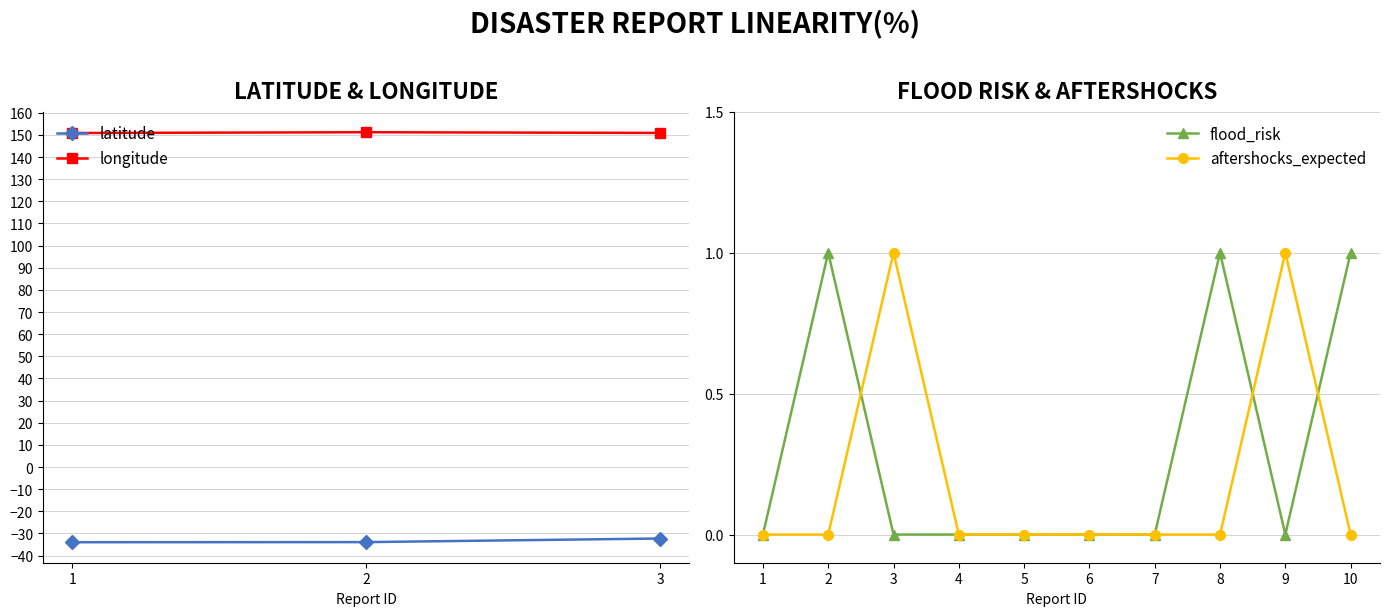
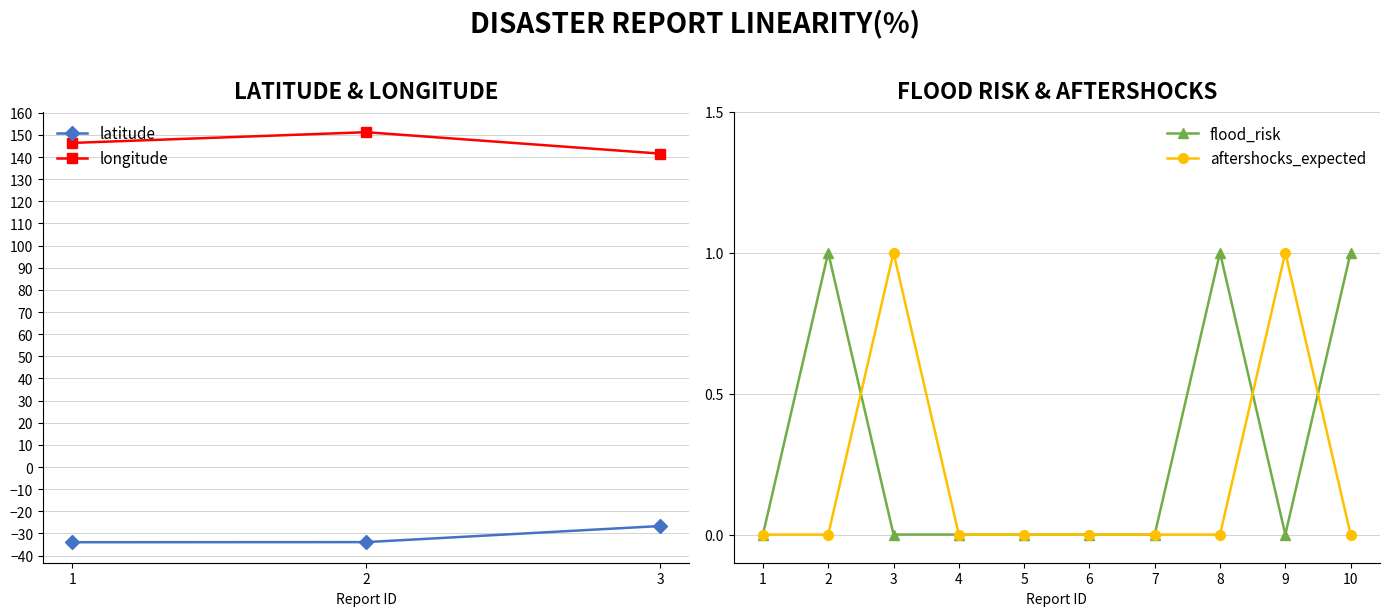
  {
    "LATITUDE & LONGITUDE": {
      "latitude": {
        "1": -34,
        "2": -34,
-       "3": -32
+       "3": -27
      },
      "longitude": {
-       "1": 151,
+       "1": 146,
        "2": 151,
-       "3": 151
+       "3": 142
      }
    },
    "FLOOD RISK & AFTERSHOCKS": {
      "flood_risk": {
        "2": 1.00,
        "3": 0.00,
        "8": 1.00,
        "9": 0.00,
        "10": 1.00
      },
      "aftershocks_expected": {
        "2": 0.00,
        "3": 1.00,
        "8": 0.00,
        "9": 1.00,
        "10": 0.00
      }
    }
  }
